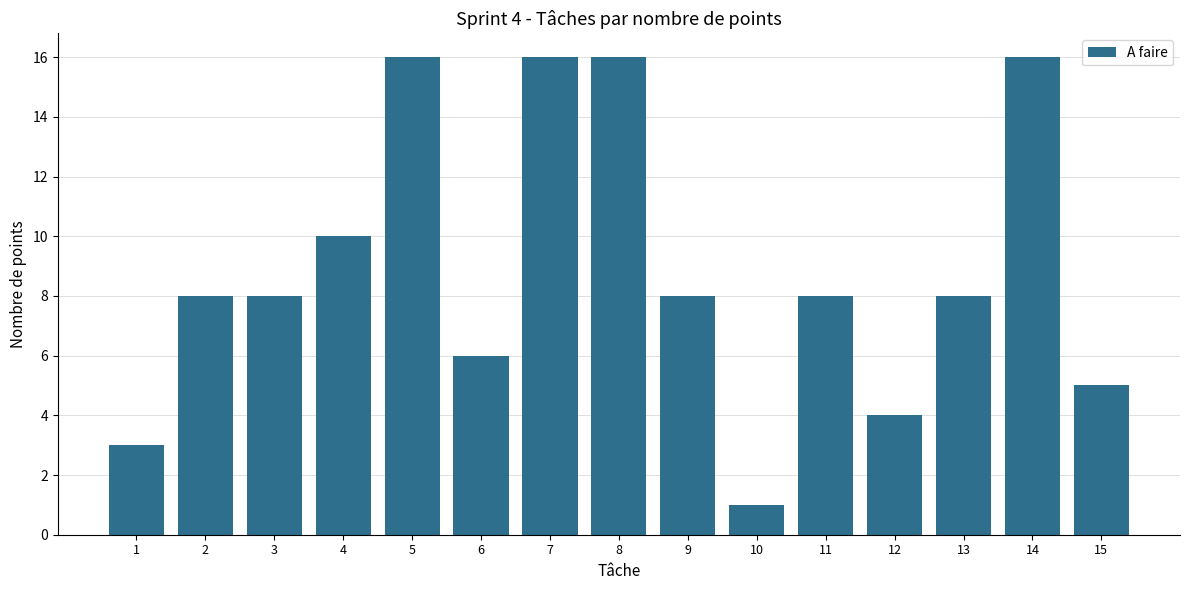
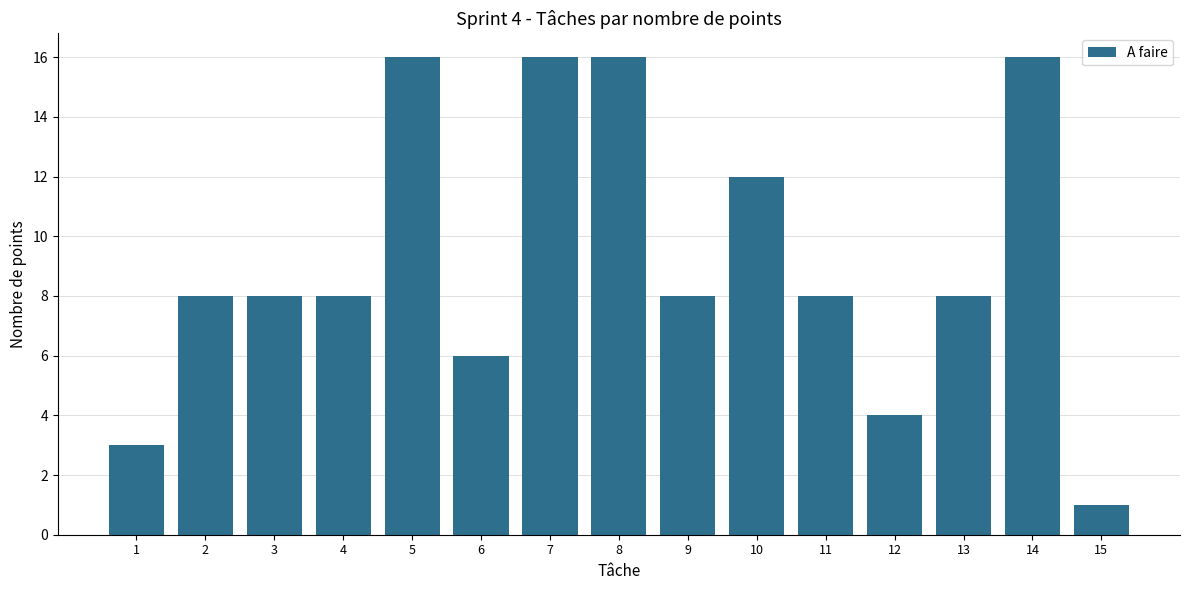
  {
    "1": 3,
    "2": 8,
    "3": 8,
-   "4": 10,
+   "4": 8,
    "5": 16,
    "6": 6,
    "7": 16,
    "8": 16,
    "9": 8,
-   "10": 1,
+   "10": 12,
    "11": 8,
    "12": 4,
    "13": 8,
    "14": 16,
-   "15": 5
+   "15": 1
  }
